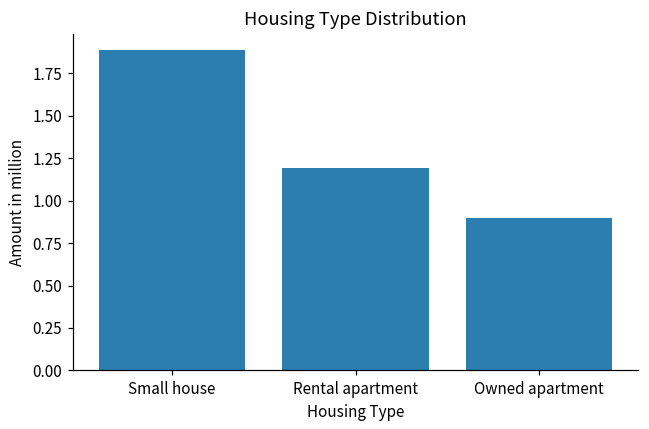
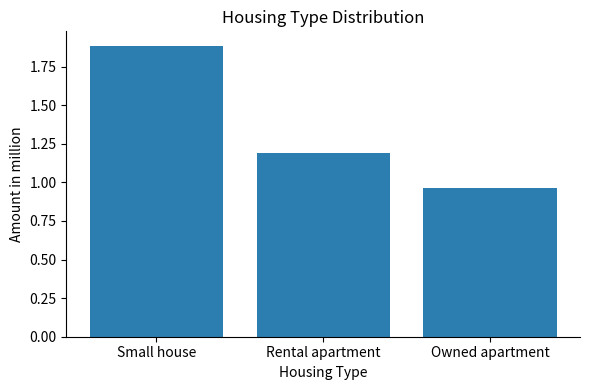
  {
    "Small house": 1.88,
    "Rental apartment": 1.19,
-   "Owned apartment": 0.90
+   "Owned apartment": 0.96
  }
